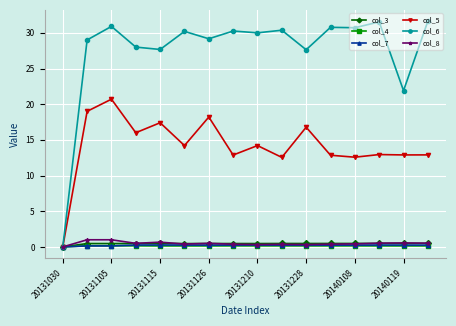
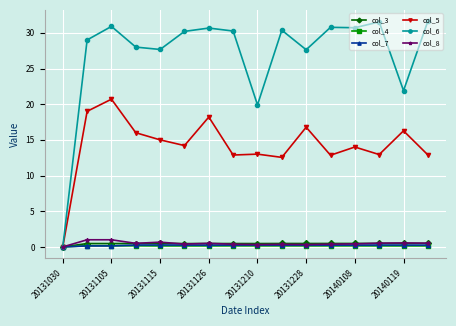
  {
    "col_5": {
      "20131105": 21,
-     "20131115": 17,
+     "20131115": 15,
      "20131126": 18,
-     "20131210": 14,
+     "20131210": 13,
      "20131228": 17,
-     "20140108": 13,
-     "20140119": 13
+     "20140108": 14,
+     "20140119": 16
    },
    "col_6": {
      "20131105": 31,
      "20131115": 28,
-     "20131126": 29,
-     "20131210": 30,
+     "20131126": 31,
+     "20131210": 20,
      "20131228": 28,
      "20140119": 22
    },
    "col_8": {
      "20131105": 1
    }
  }
